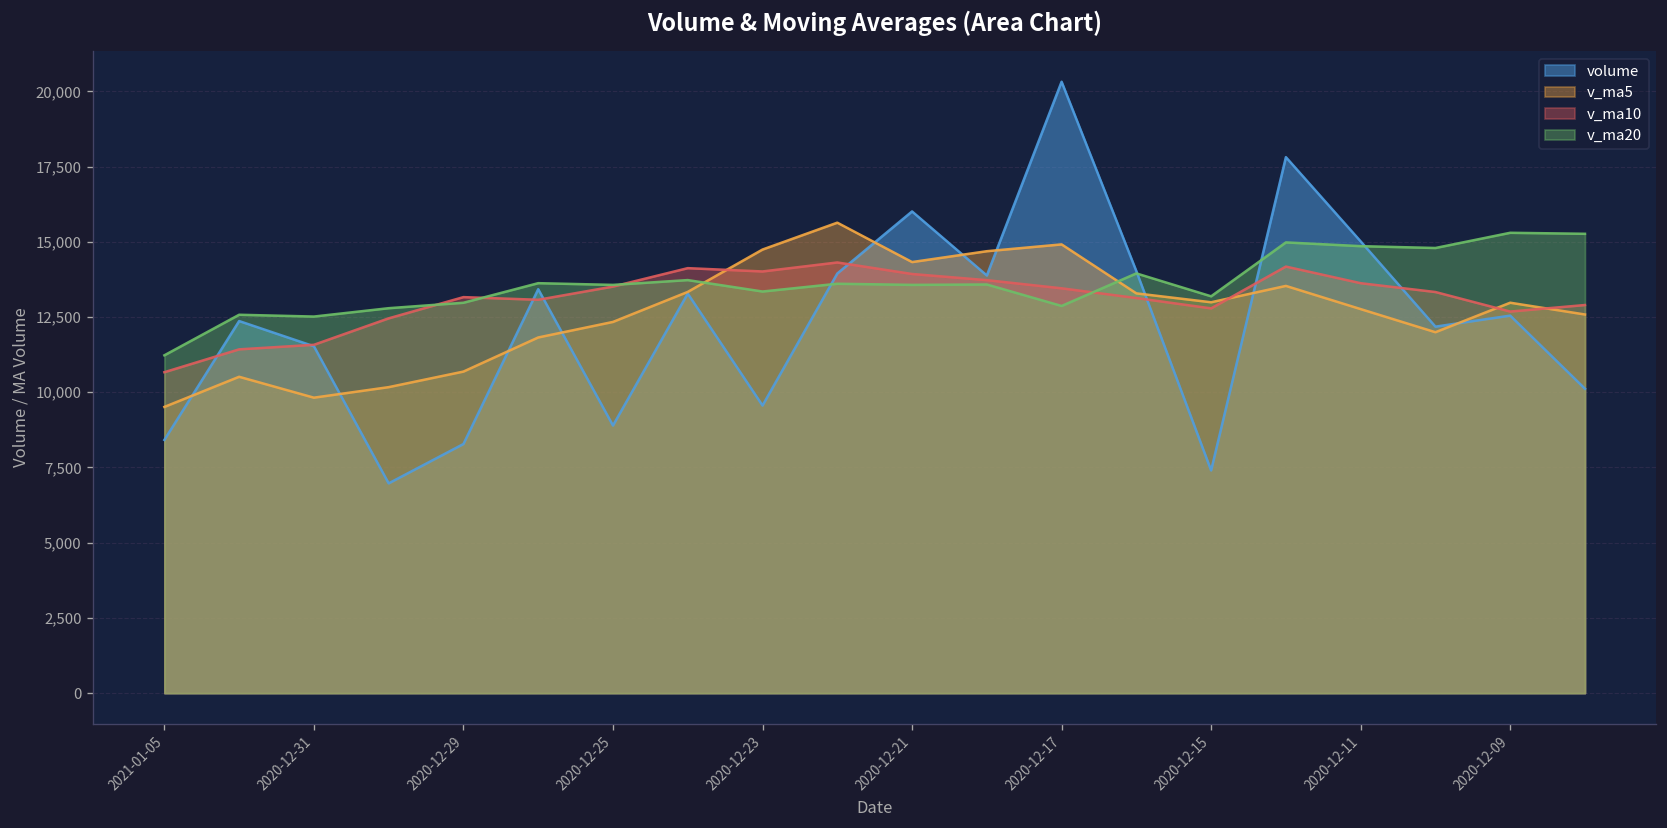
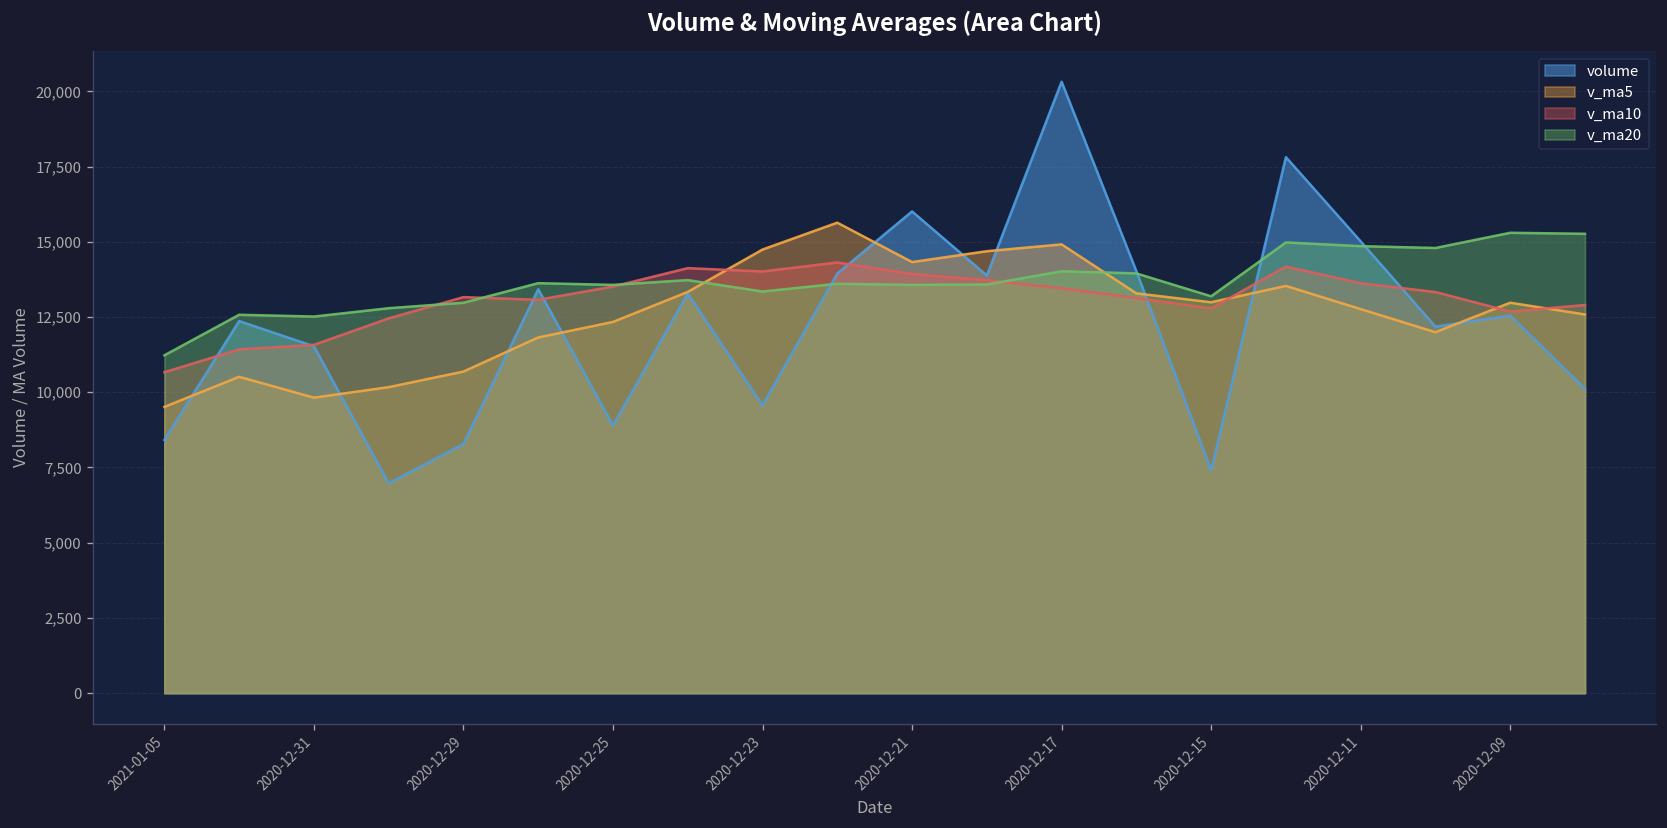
  {
    "volume": {
      "2021-01-05": "8,400",
      "2020-12-29": "8,300",
      "2020-12-25": "8,900",
      "2020-12-23": "9,600",
      "2020-12-21": "16,000",
      "2020-12-17": "20,300",
      "2020-12-15": "7,400",
      "2020-12-11": "15,000",
      "2020-12-09": "12,500"
    },
    "v_ma20": {
      "2021-01-05": "11,200",
      "2020-12-31": "12,500",
      "2020-12-29": "13,000",
      "2020-12-23": "13,400",
      "2020-12-21": "13,600",
-     "2020-12-17": "12,900",
+     "2020-12-17": "14,000",
      "2020-12-15": "13,200",
      "2020-12-11": "14,900",
      "2020-12-09": "15,300"
    }
  }
